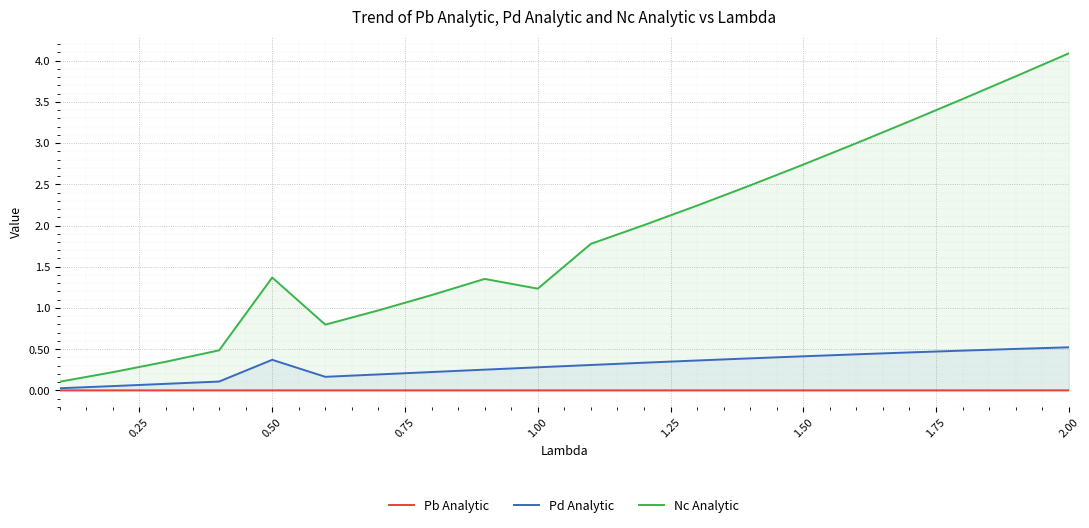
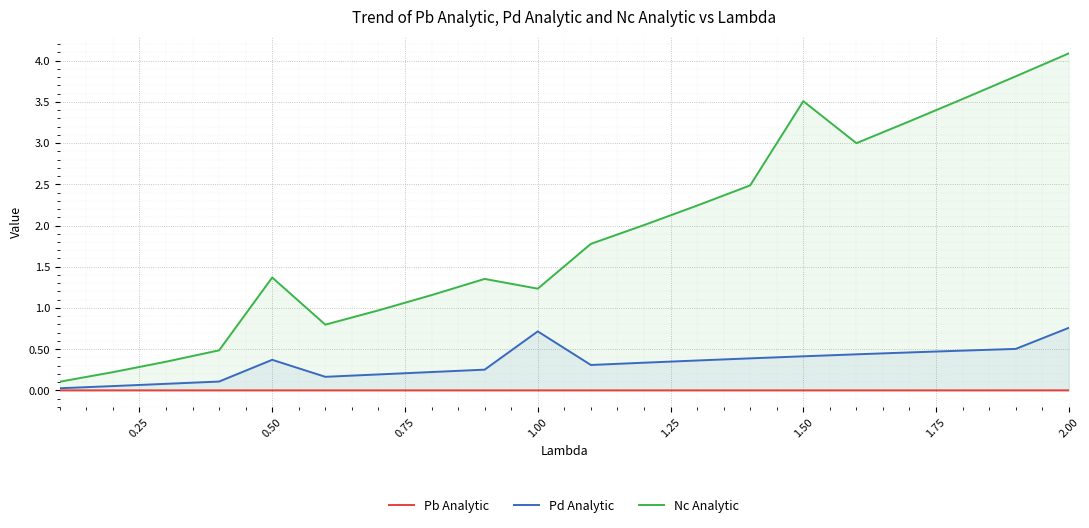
  {
    "Pb Analytic": {
      "0.50": 0.0,
      "1.00": 0.0,
      "1.50": 0.0,
      "2.00": 0.0
    },
    "Pd Analytic": {
      "0.50": 0.4,
-     "1.00": 0.3,
+     "1.00": 0.7,
      "1.50": 0.4,
-     "2.00": 0.5
+     "2.00": 0.8
    },
    "Nc Analytic": {
      "0.50": 1.4,
      "1.00": 1.2,
-     "1.50": 2.7,
+     "1.50": 3.5,
      "2.00": 4.1
    }
  }
